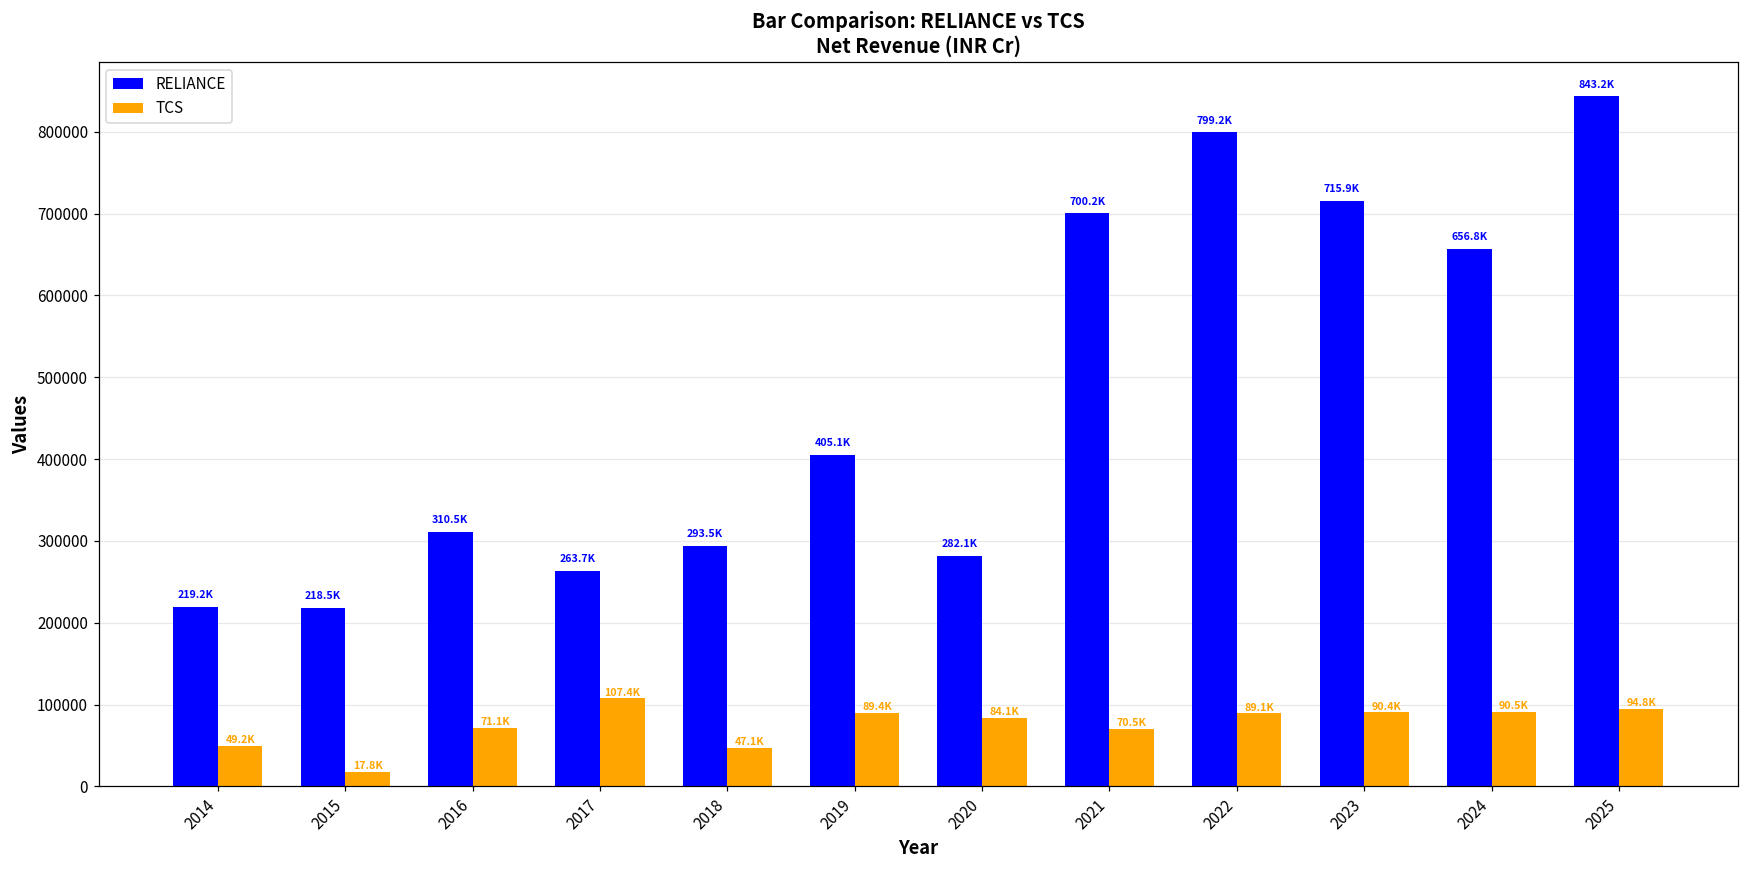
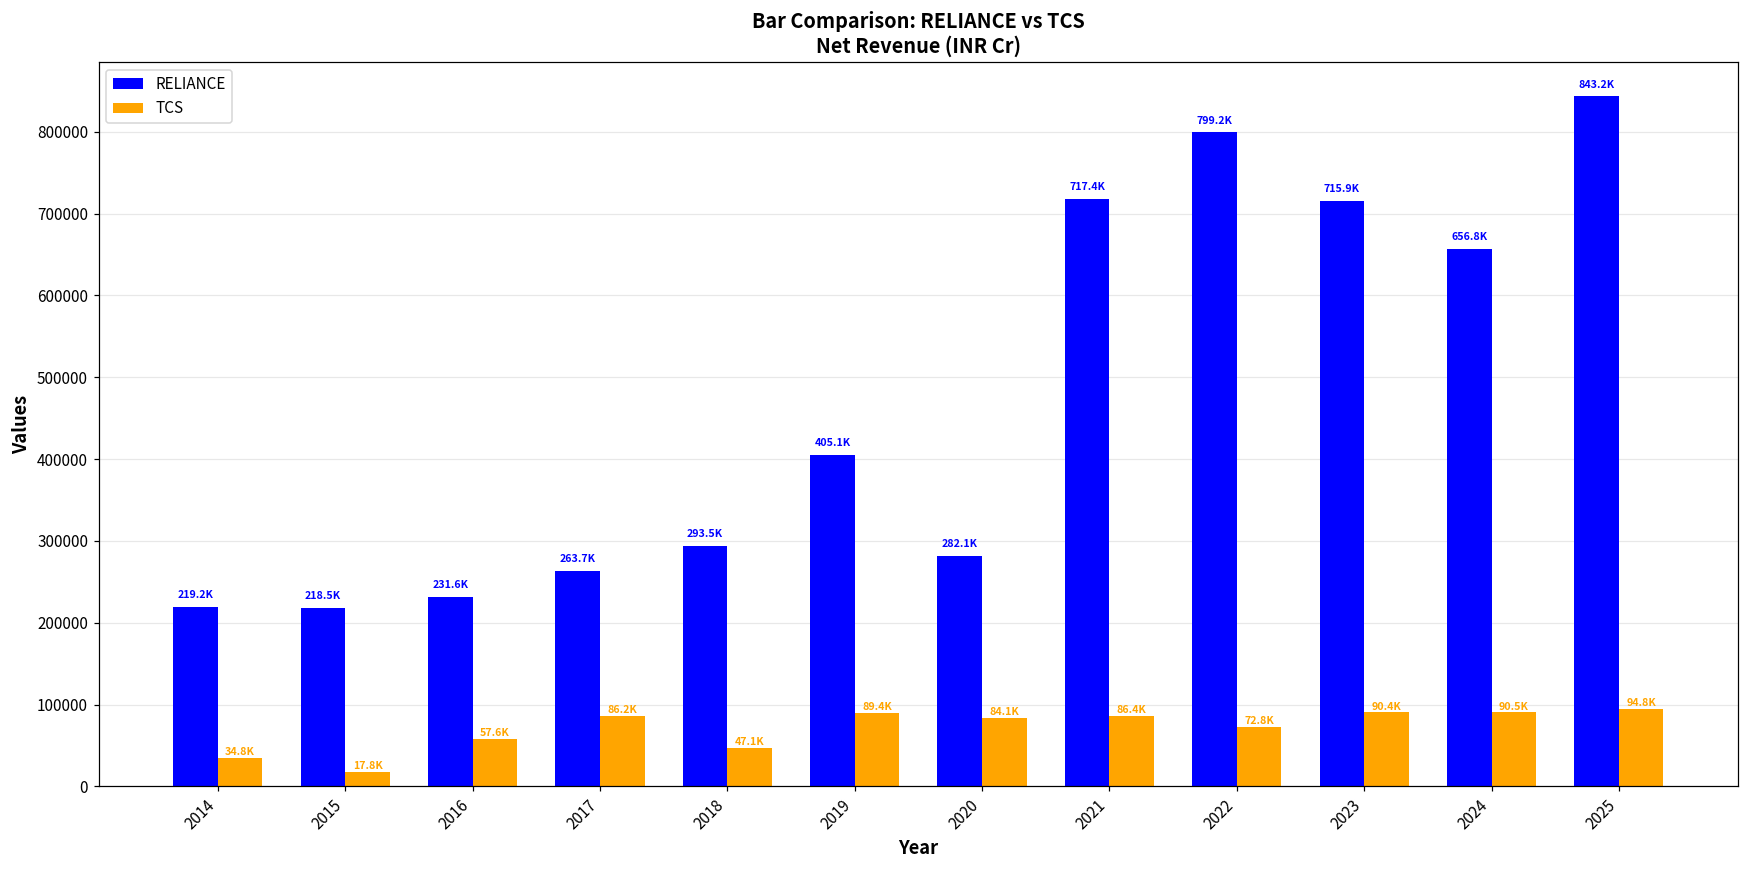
  {
    "RELIANCE": {
      "2014": "219.2K",
      "2015": "218.5K",
-     "2016": "310.5K",
+     "2016": "231.6K",
      "2017": "263.7K",
      "2018": "293.5K",
      "2019": "405.1K",
      "2020": "282.1K",
-     "2021": "700.2K",
+     "2021": "717.4K",
      "2022": "799.2K",
      "2023": "715.9K",
      "2024": "656.8K",
      "2025": "843.2K"
    },
    "TCS": {
-     "2014": "49.2K",
+     "2014": "34.8K",
      "2015": "17.8K",
-     "2016": "71.1K",
-     "2017": "107.4K",
+     "2016": "57.6K",
+     "2017": "86.2K",
      "2018": "47.1K",
      "2019": "89.4K",
      "2020": "84.1K",
-     "2021": "70.5K",
-     "2022": "89.1K",
+     "2021": "86.4K",
+     "2022": "72.8K",
      "2023": "90.4K",
      "2024": "90.5K",
      "2025": "94.8K"
    }
  }
